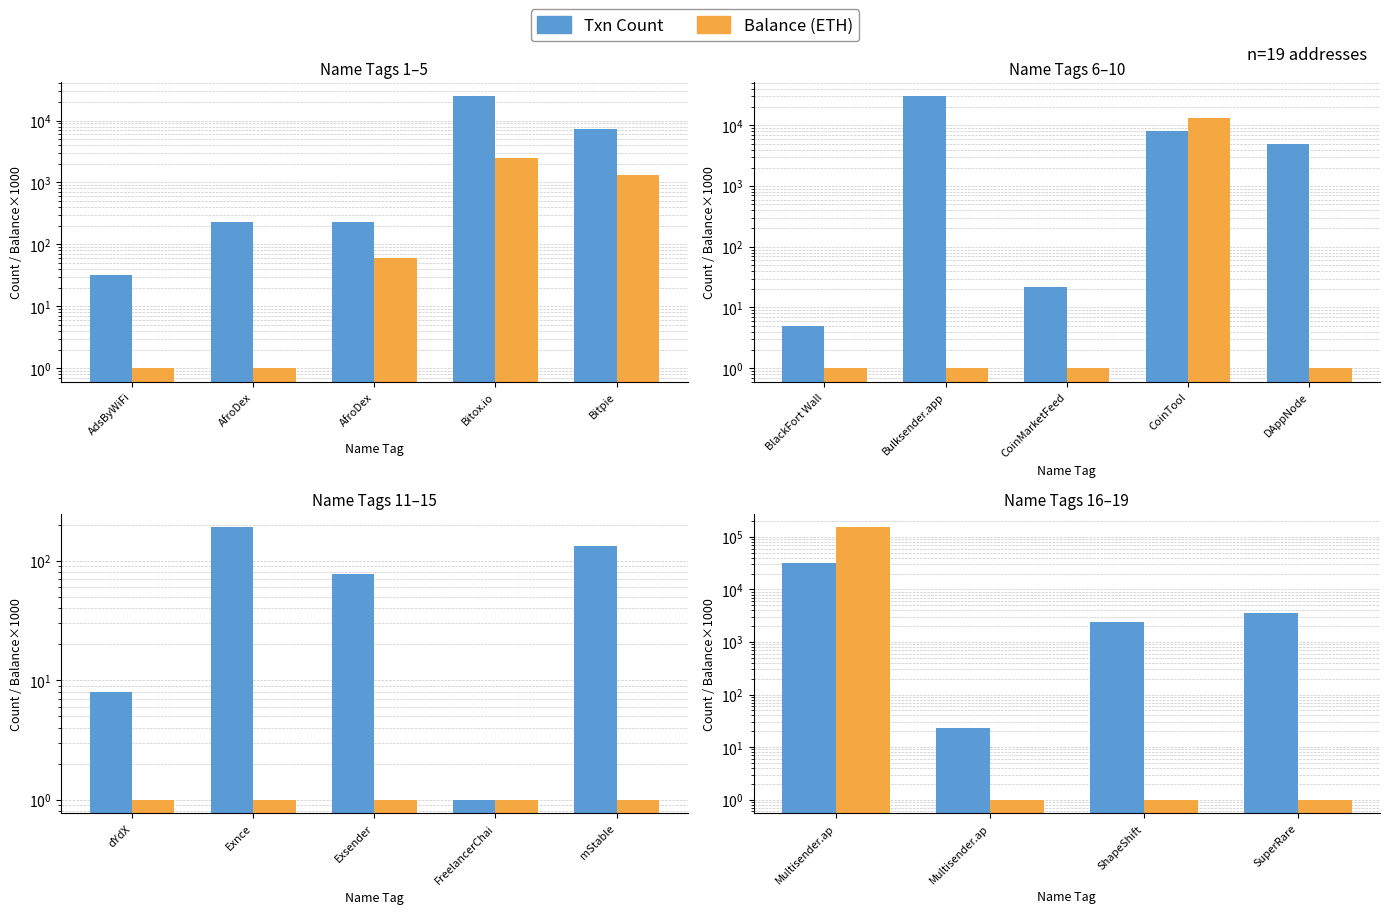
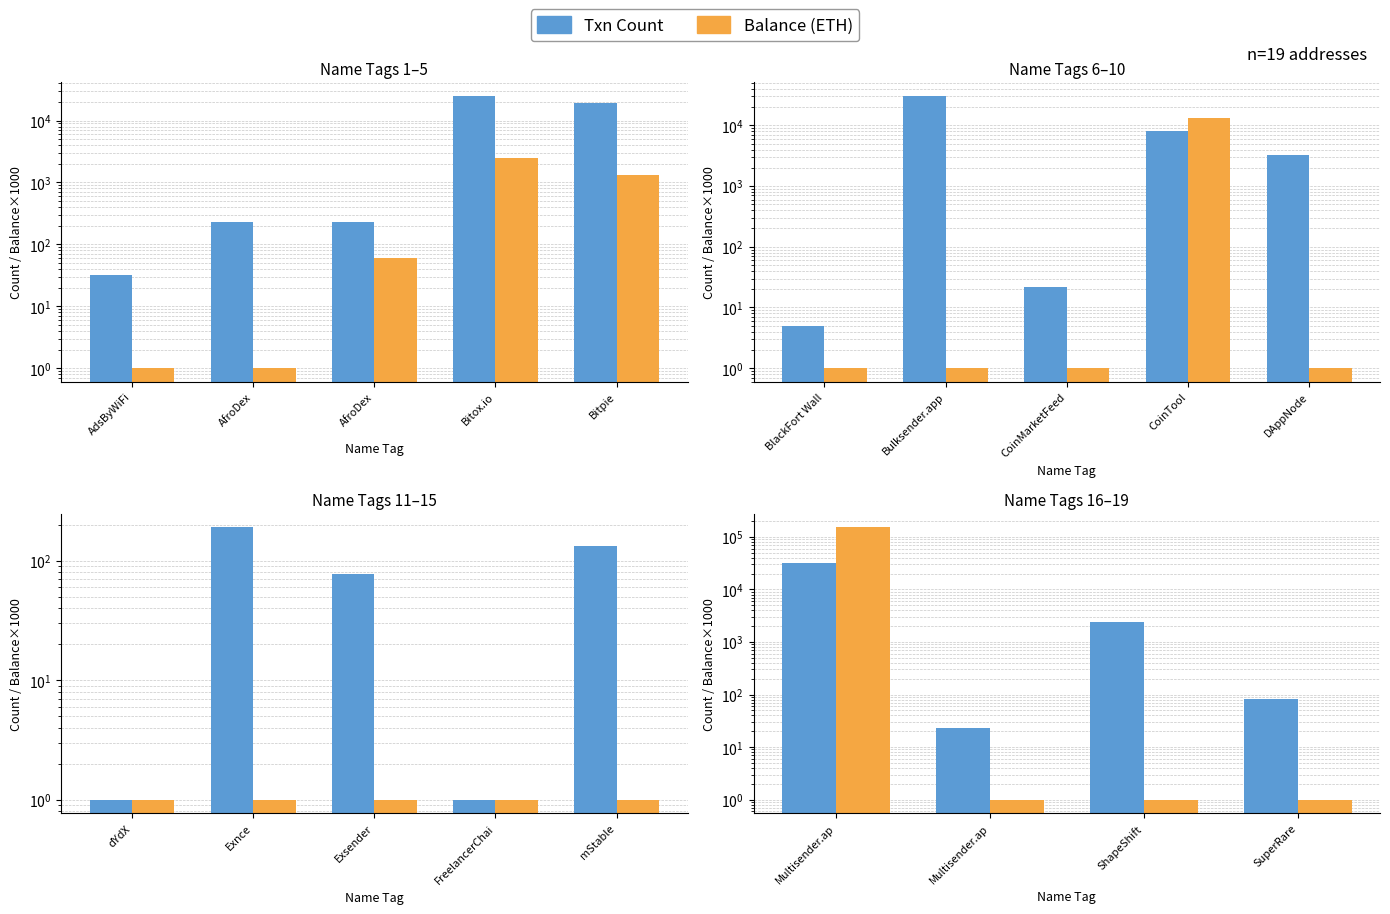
  {
    "Name Tags 1–5": {
      "Txn Count": {
        "AdsByWiFi": 30,
        "Bitox.io": 25000,
-       "Bitpie": 7000
+       "Bitpie": 19000
      },
      "Balance (ETH)": {
        "AdsByWiFi": 1,
        "Bitox.io": 2500,
        "Bitpie": 1300
      }
    },
    "Name Tags 6–10": {
      "Txn Count": {
        "BlackFort Wall": 5,
        "Bulksender.app": 30000,
        "CoinMarketFeed": 22,
        "CoinTool": 8000,
-       "DAppNode": 5000
+       "DAppNode": 3000
      },
      "Balance (ETH)": {
        "BlackFort Wall": 1,
        "Bulksender.app": 1,
        "CoinMarketFeed": 1,
        "CoinTool": 13000,
        "DAppNode": 1
      }
    },
    "Name Tags 11–15": {
      "Txn Count": {
-       "dYdX": 8,
+       "dYdX": 1,
        "Exnce": 190,
        "Exsender": 80,
        "FreelancerChai": 1,
        "mStable": 130
      },
      "Balance (ETH)": {
        "dYdX": 1,
        "Exnce": 1,
        "Exsender": 1,
        "FreelancerChai": 1,
        "mStable": 1
      }
    },
    "Name Tags 16–19": {
      "Txn Count": {
        "ShapeShift": 2000,
-       "SuperRare": 4000
+       "SuperRare": 80
      },
      "Balance (ETH)": {
        "ShapeShift": 1,
        "SuperRare": 1
      }
    }
  }
